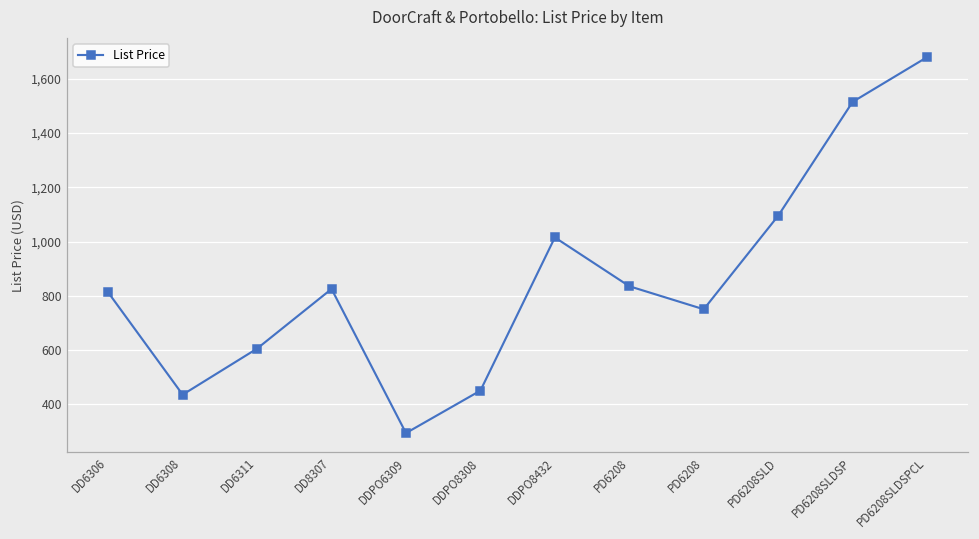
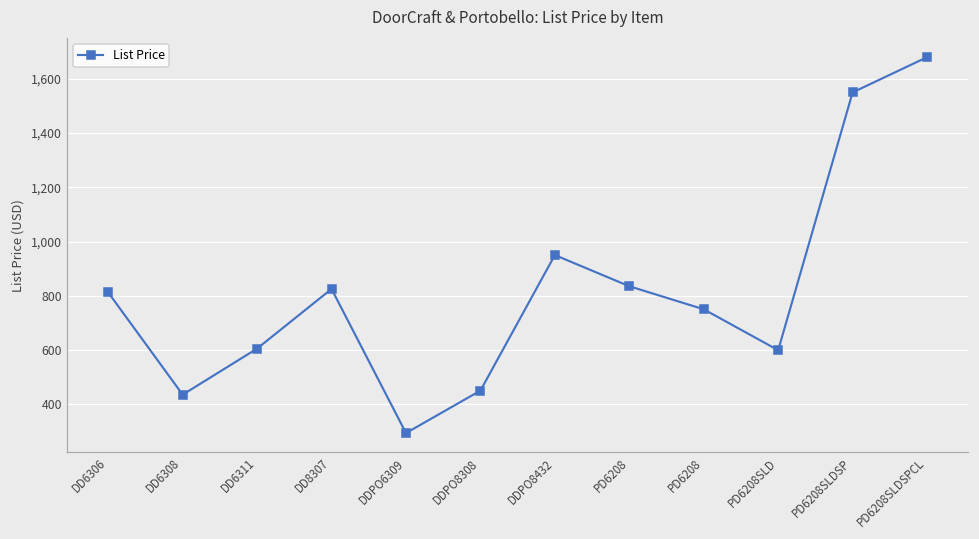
  {
    "DD6306": "810",
    "DD6308": "440",
    "DD6311": "610",
    "DD8307": "830",
    "DDPO6309": "290",
    "DDPO8308": "450",
-   "DDPO8432": "1,020",
-   "PD6208SLD": "1,100",
-   "PD6208SLDSP": "1,520",
+   "DDPO8432": "950",
+   "PD6208SLD": "600",
+   "PD6208SLDSP": "1,550",
    "PD6208SLDSPCL": "1,680"
  }
